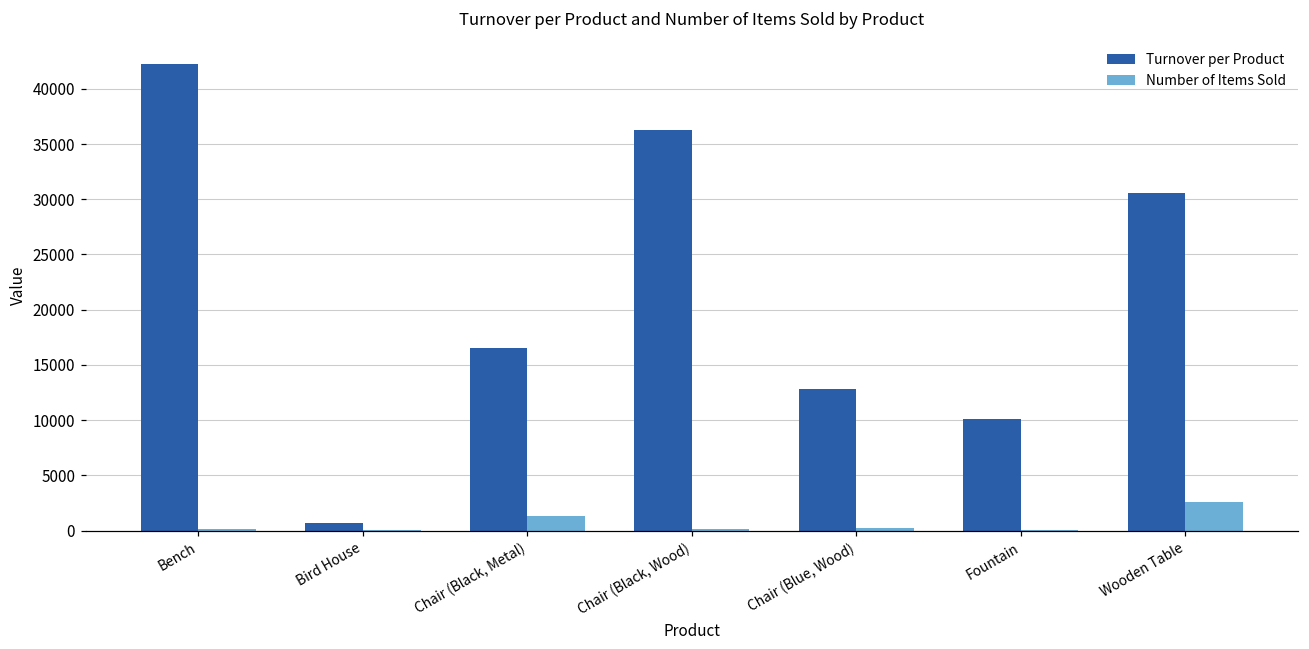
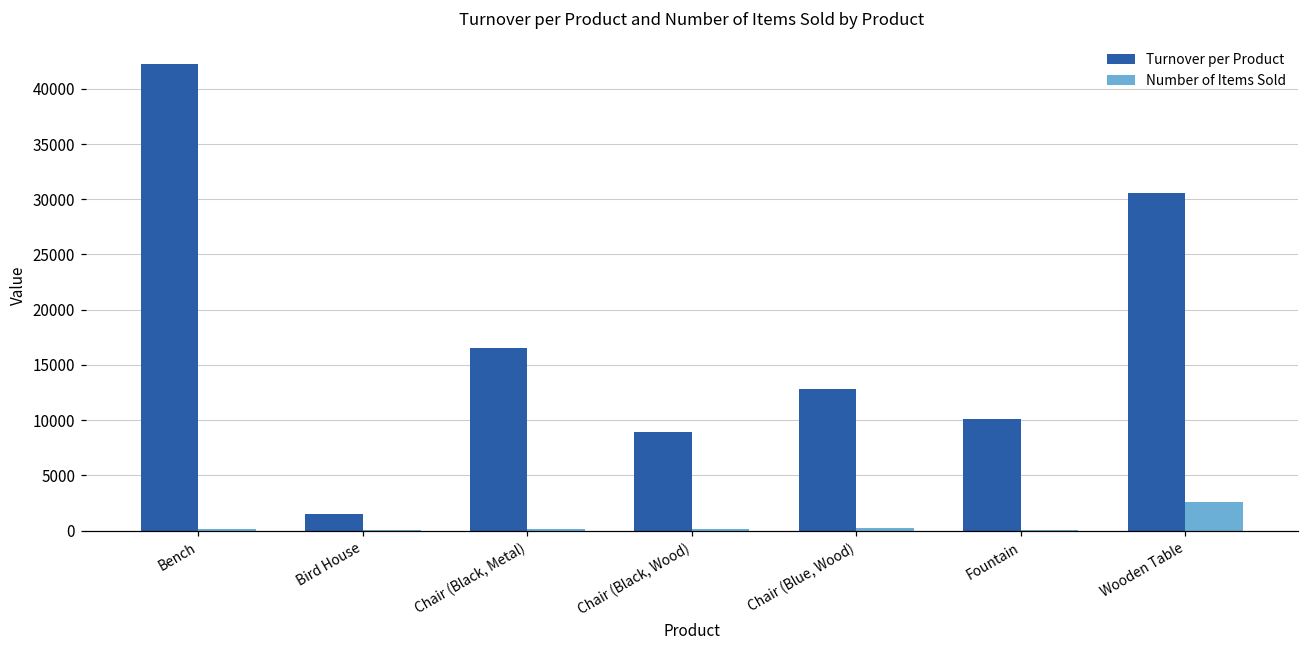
  {
    "Turnover per Product": {
      "Bench": 42300,
-     "Bird House": 700,
+     "Bird House": 1500,
      "Chair (Black, Metal)": 16500,
-     "Chair (Black, Wood)": 36300,
+     "Chair (Black, Wood)": 9000,
      "Chair (Blue, Wood)": 12900,
      "Fountain": 10100,
      "Wooden Table": 30600
    },
    "Number of Items Sold": {
-     "Chair (Black, Metal)": 1300,
+     "Chair (Black, Metal)": 200,
      "Chair (Blue, Wood)": 300,
      "Wooden Table": 2600
    }
  }
